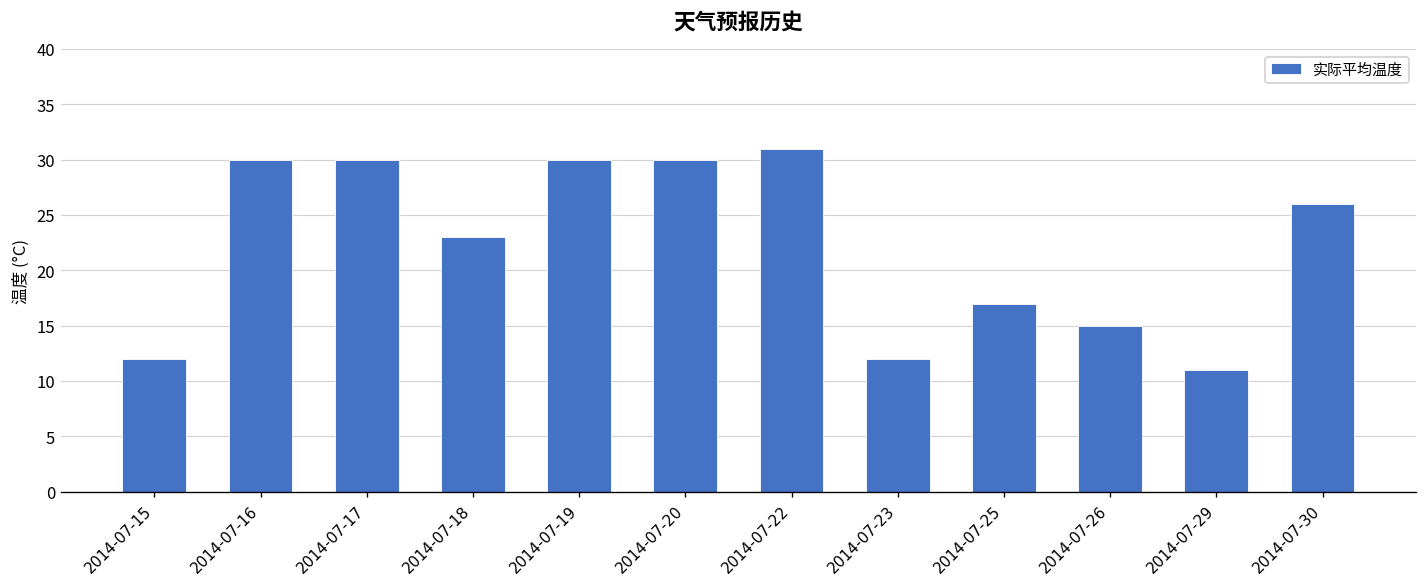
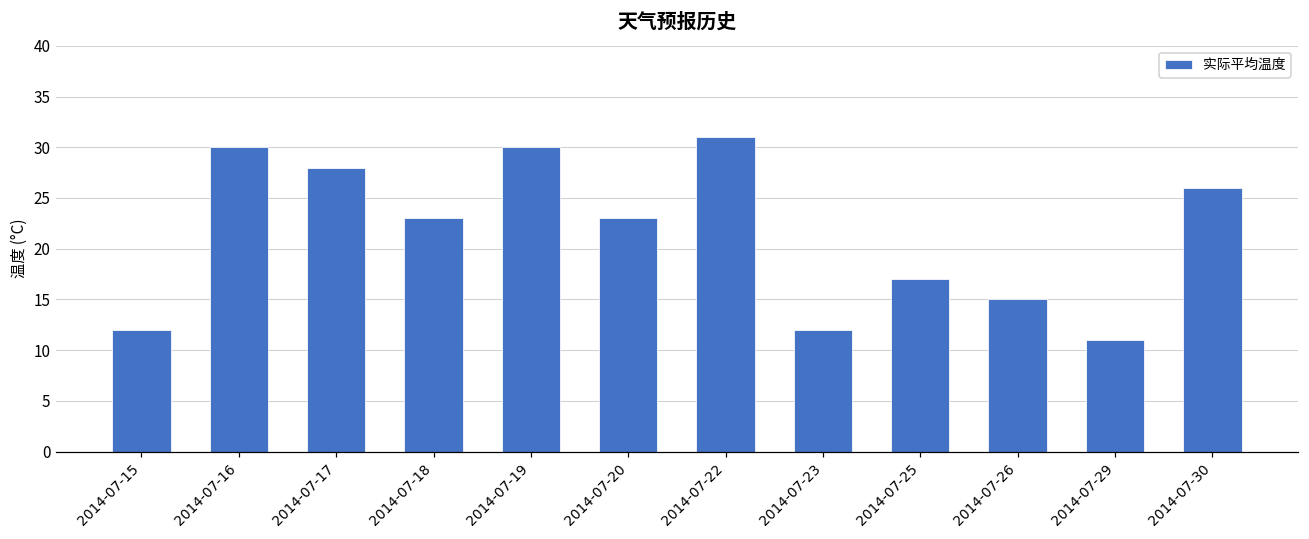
  {
    "2014-07-15": 12,
    "2014-07-16": 30,
-   "2014-07-17": 30,
+   "2014-07-17": 28,
    "2014-07-18": 23,
    "2014-07-19": 30,
-   "2014-07-20": 30,
+   "2014-07-20": 23,
    "2014-07-22": 31,
    "2014-07-23": 12,
    "2014-07-25": 17,
    "2014-07-26": 15,
    "2014-07-29": 11,
    "2014-07-30": 26
  }
